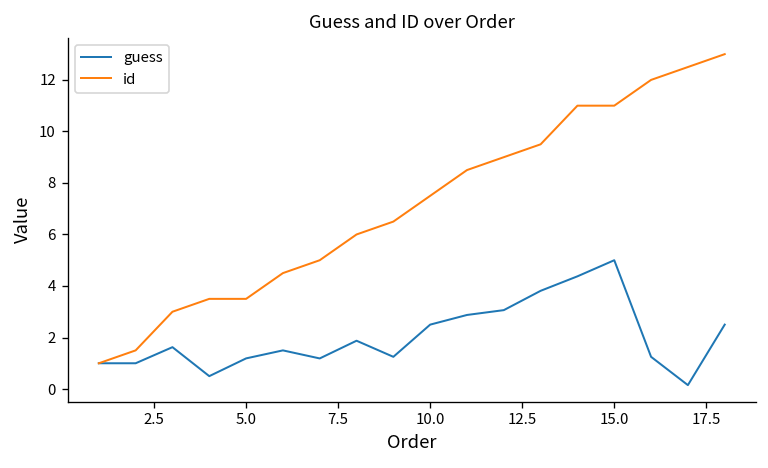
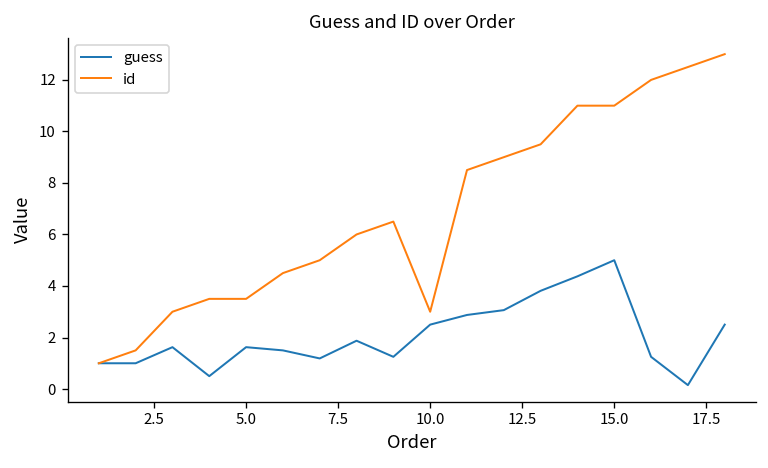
  {
    "guess": {
-     "5.0": 1.2,
+     "5.0": 1.6,
      "10.0": 2.5,
      "15.0": 5.0
    },
    "id": {
      "5.0": 3.5,
-     "10.0": 7.5,
+     "10.0": 3.0,
      "15.0": 11.0
    }
  }
